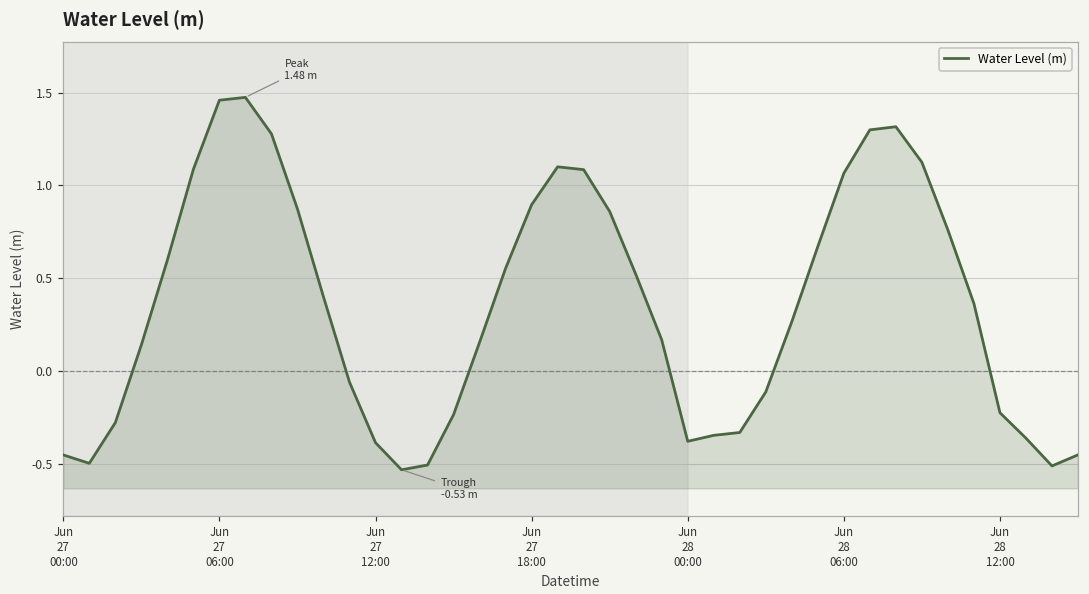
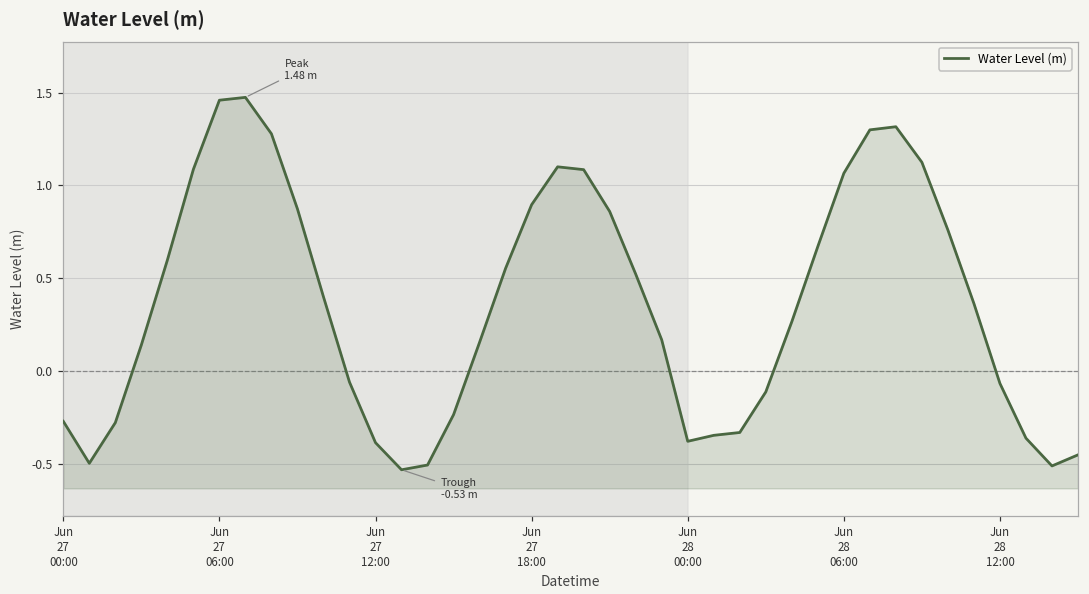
  {
-   "Jun 27 00:00": -0.45,
+   "Jun 27 00:00": -0.27,
    "Jun 27 06:00": 1.46,
    "Jun 27 12:00": -0.39,
    "Jun 27 18:00": 0.90,
    "Jun 28 00:00": -0.38,
    "Jun 28 06:00": 1.07,
-   "Jun 28 12:00": -0.23
+   "Jun 28 12:00": -0.07
  }
